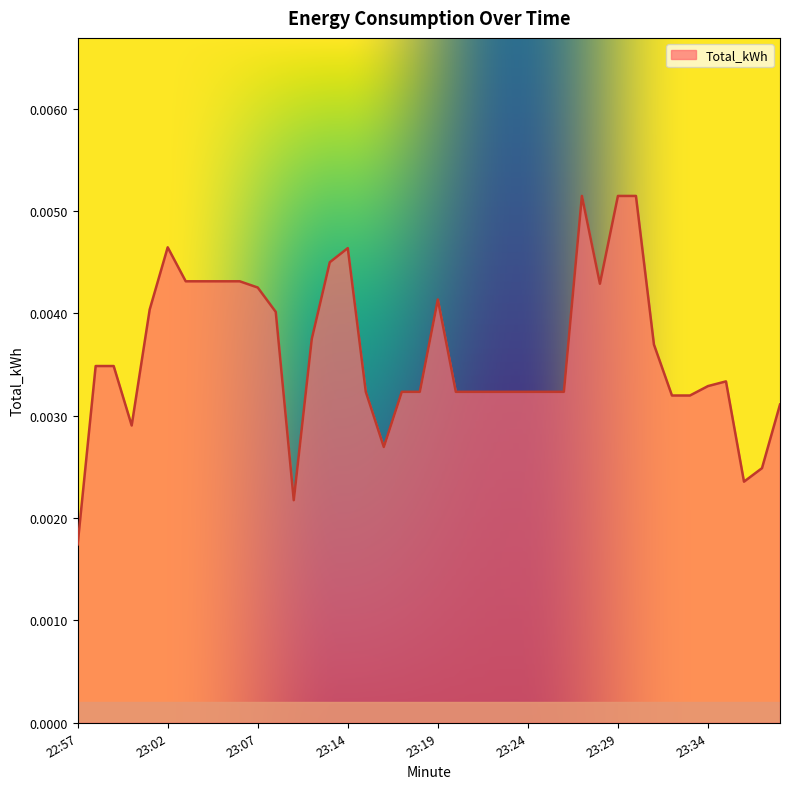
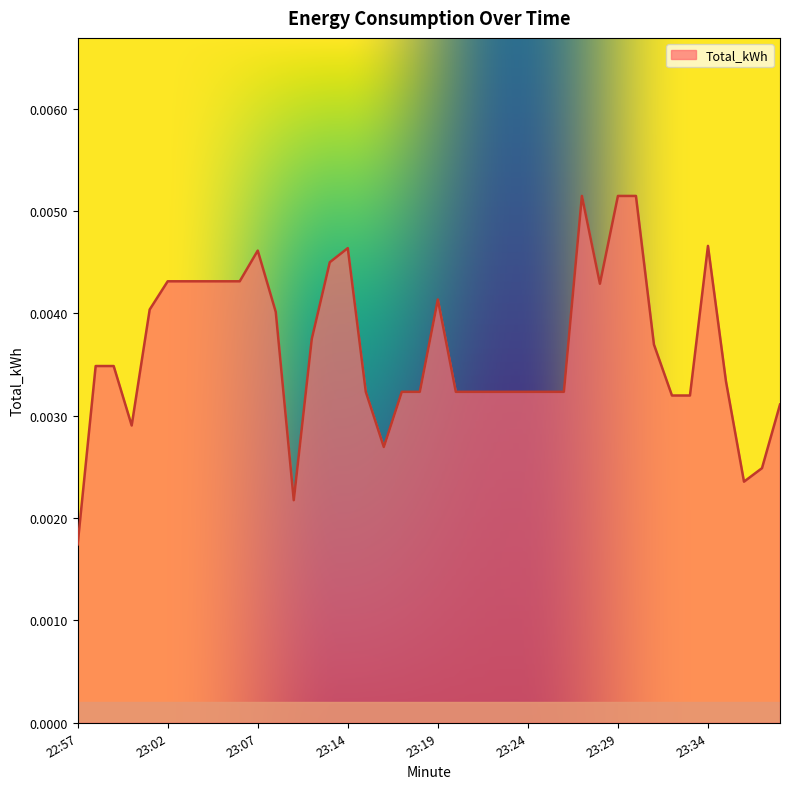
  {
    "22:57": 0.00174,
-   "23:02": 0.00465,
-   "23:07": 0.00425,
+   "23:02": 0.00431,
+   "23:07": 0.00461,
    "23:14": 0.00464,
    "23:19": 0.00414,
    "23:24": 0.00323,
    "23:29": 0.00515,
-   "23:34": 0.00329
+   "23:34": 0.00466
  }
